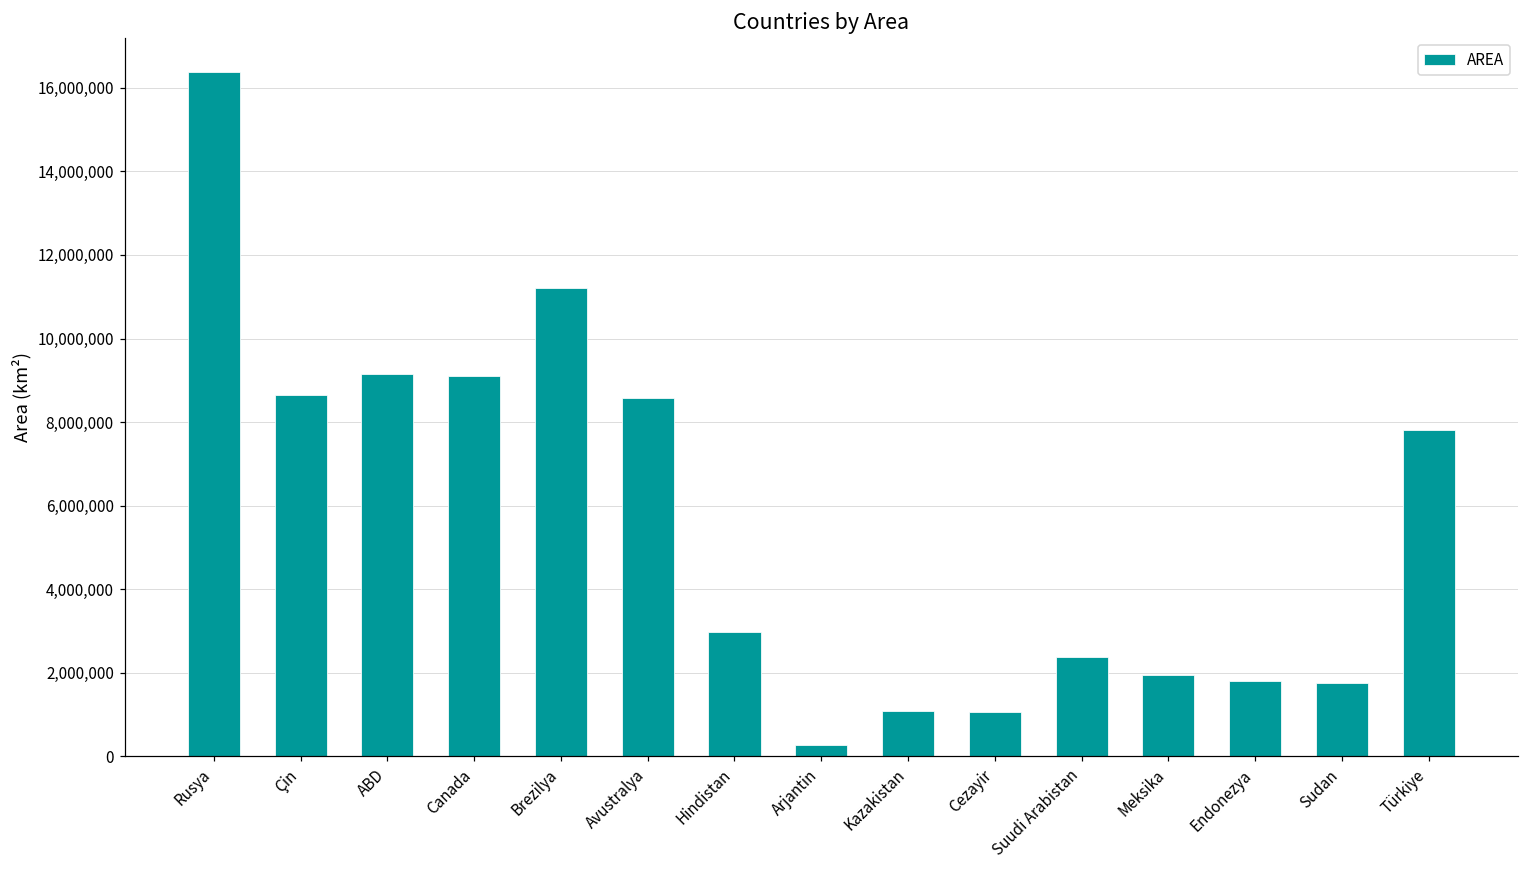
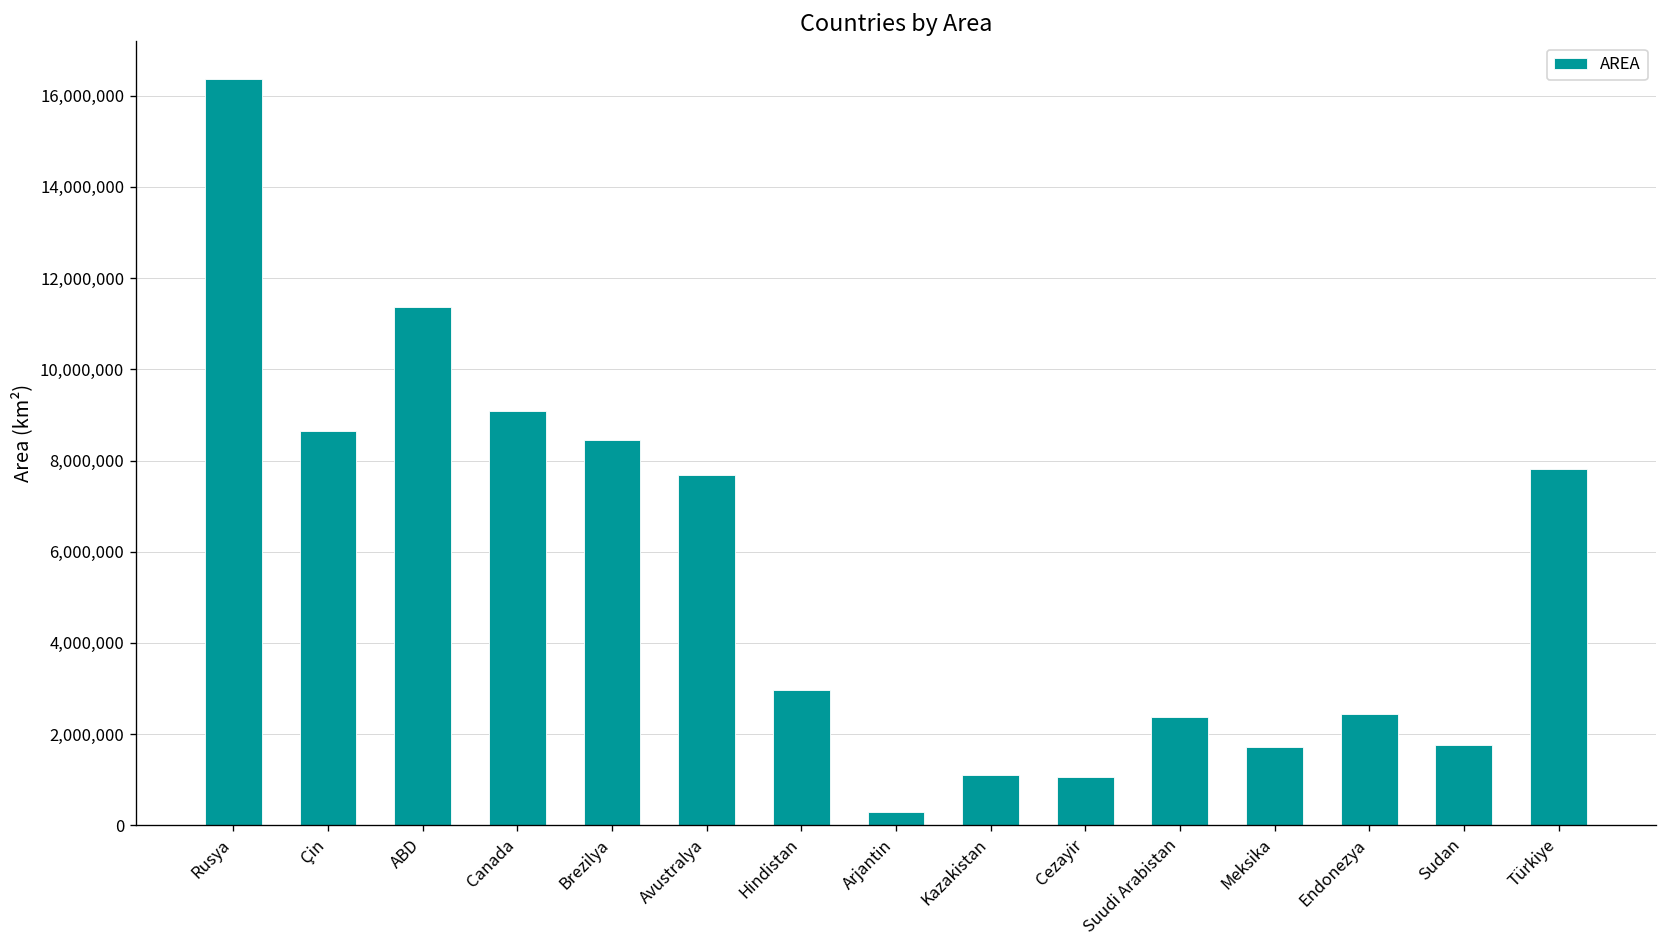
  {
    "Rusya": "16,400,000",
    "Çin": "8,700,000",
-   "ABD": "9,200,000",
+   "ABD": "11,400,000",
    "Canada": "9,100,000",
-   "Brezilya": "11,200,000",
-   "Avustralya": "8,600,000",
+   "Brezilya": "8,500,000",
+   "Avustralya": "7,700,000",
    "Hindistan": "3,000,000",
    "Arjantin": "300,000",
    "Kazakistan": "1,100,000",
    "Cezayir": "1,100,000",
    "Suudi Arabistan": "2,400,000",
-   "Meksika": "1,900,000",
-   "Endonezya": "1,800,000",
+   "Meksika": "1,700,000",
+   "Endonezya": "2,400,000",
    "Sudan": "1,800,000",
    "Türkiye": "7,800,000"
  }
